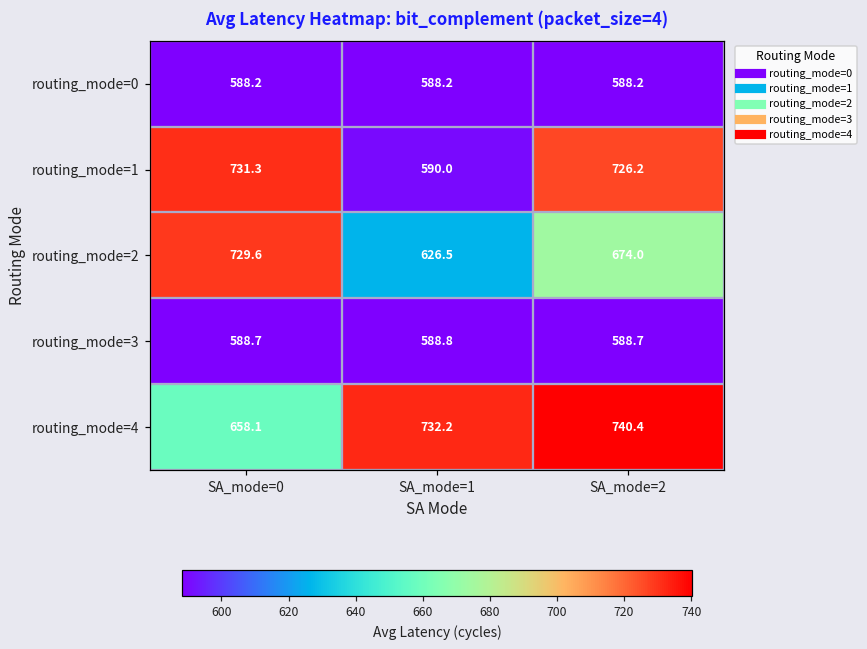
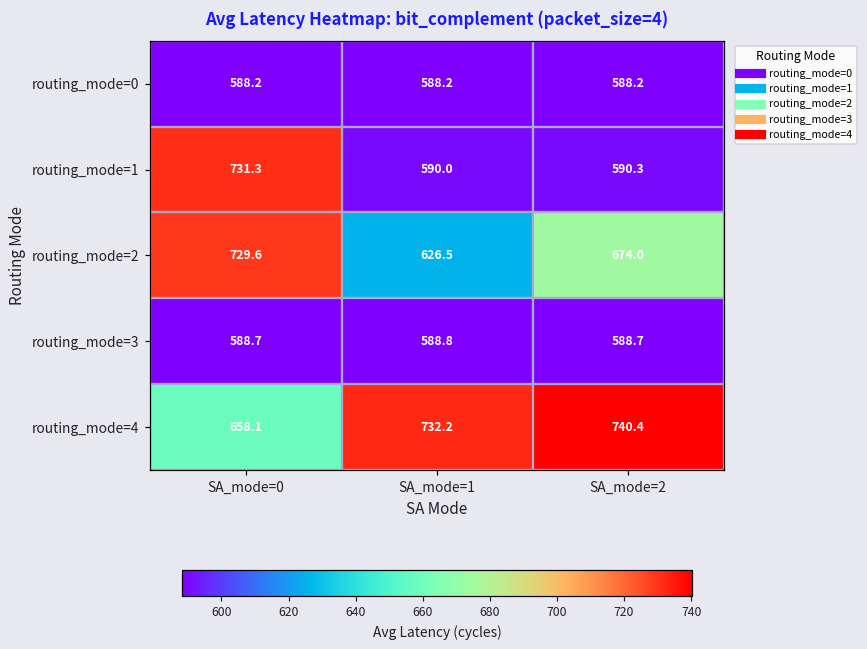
  {
    "routing_mode=1": {
-     "SA_mode=2": 726.2
+     "SA_mode=2": 590.3
    }
  }
